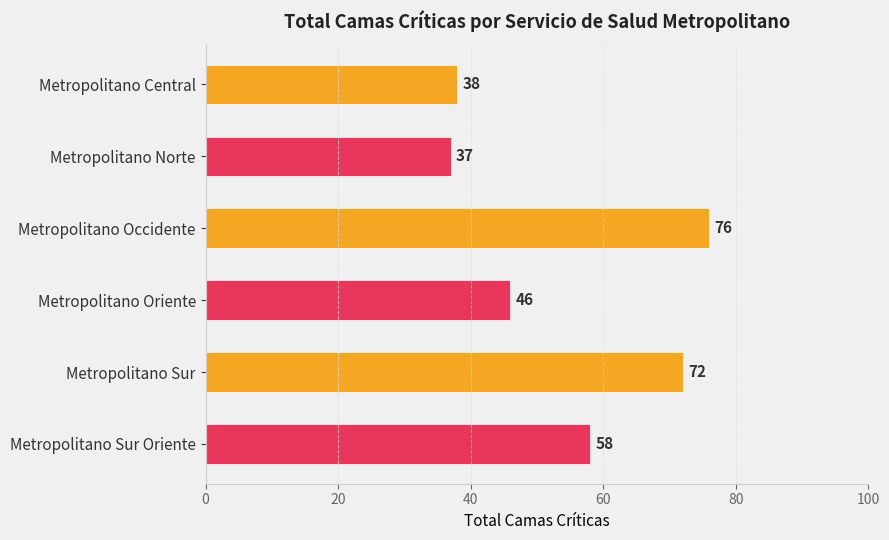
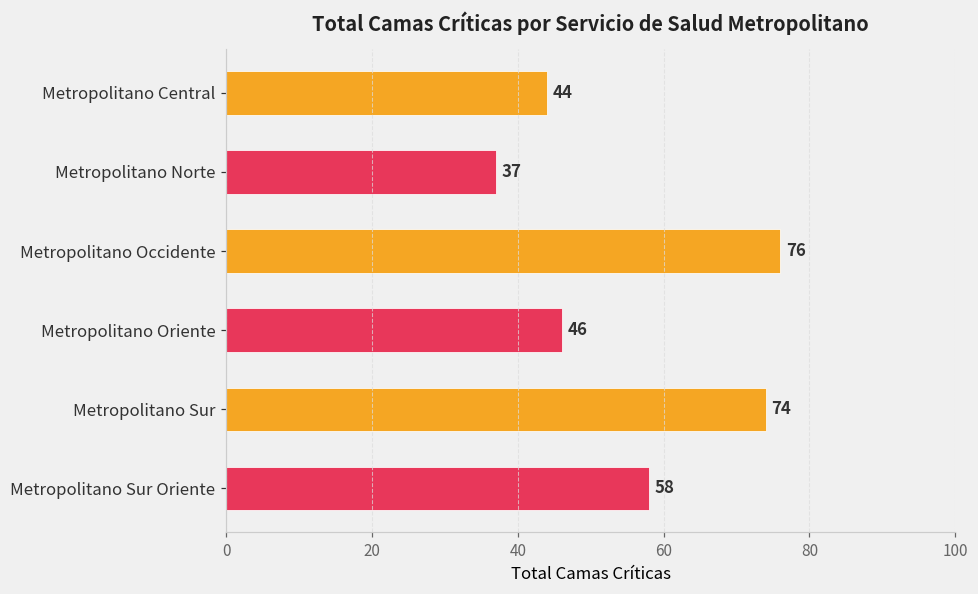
  {
-   "Metropolitano Central": 38,
+   "Metropolitano Central": 44,
    "Metropolitano Norte": 37,
    "Metropolitano Occidente": 76,
    "Metropolitano Oriente": 46,
-   "Metropolitano Sur": 72,
+   "Metropolitano Sur": 74,
    "Metropolitano Sur Oriente": 58
  }
